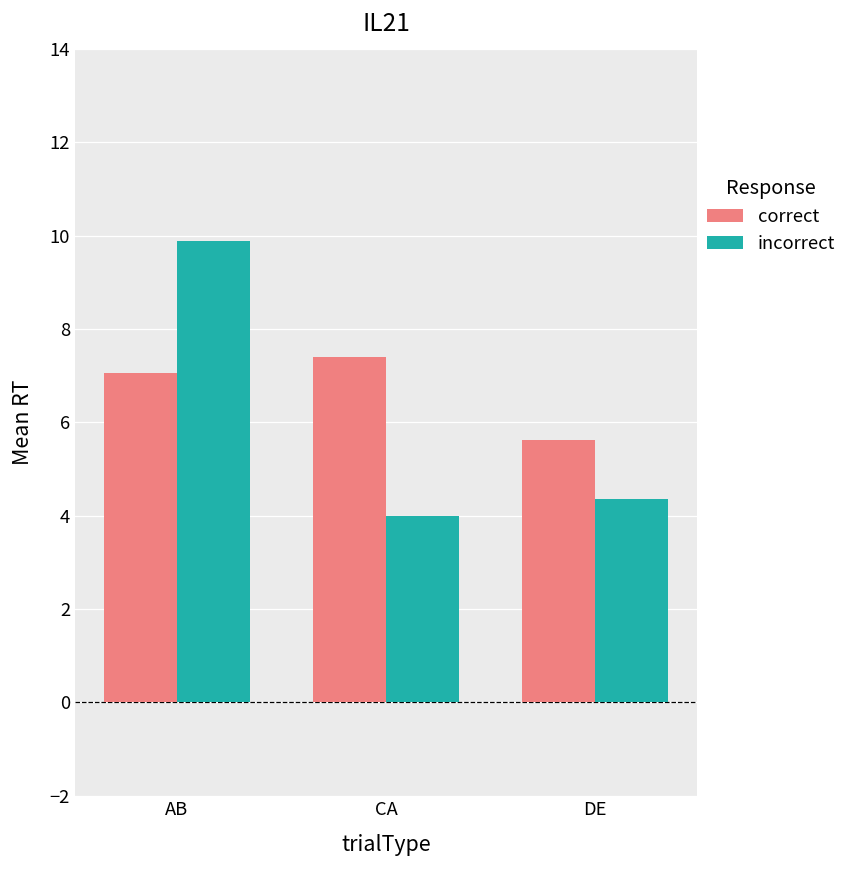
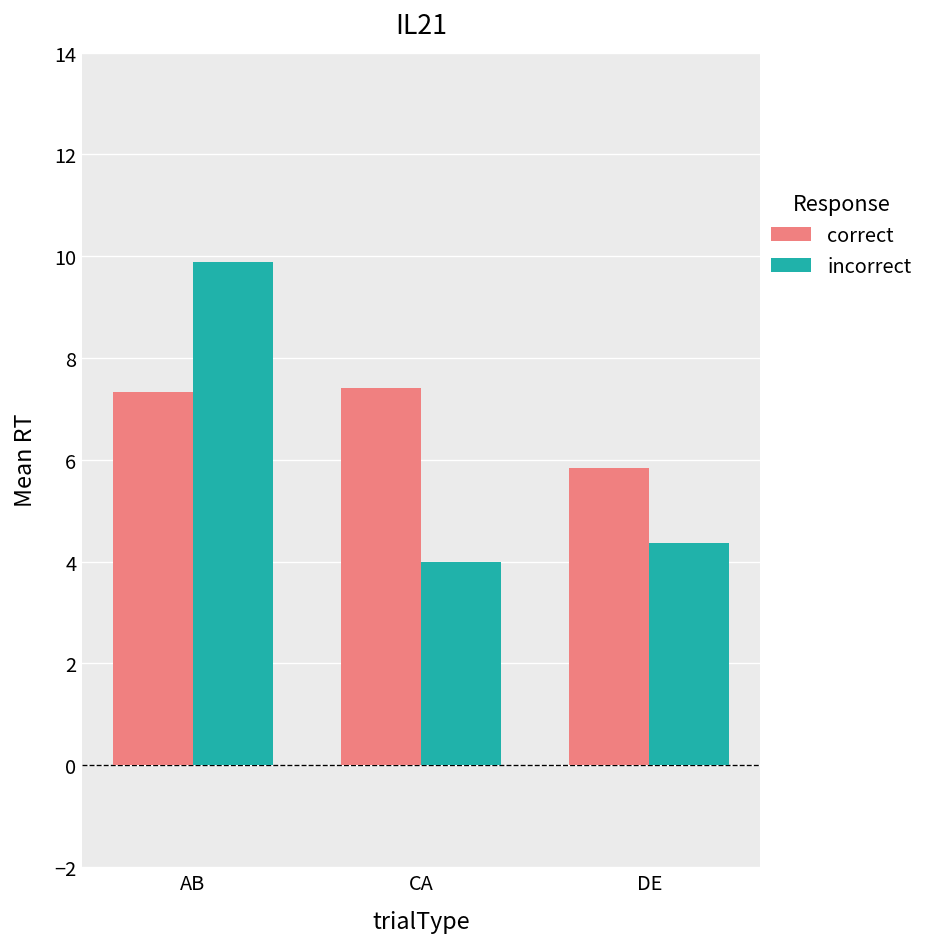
  {
    "correct": {
-     "AB": 7.1,
+     "AB": 7.3,
      "CA": 7.4,
-     "DE": 5.6
+     "DE": 5.8
    },
    "incorrect": {
      "AB": 9.9,
      "CA": 4.0,
      "DE": 4.4
    }
  }
